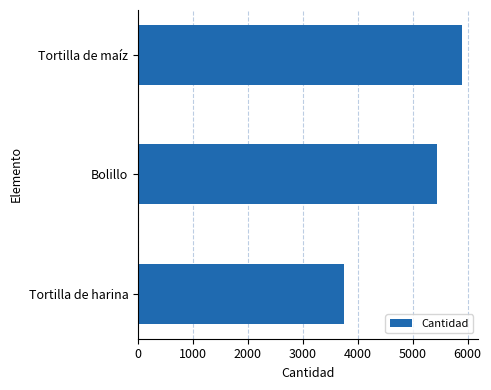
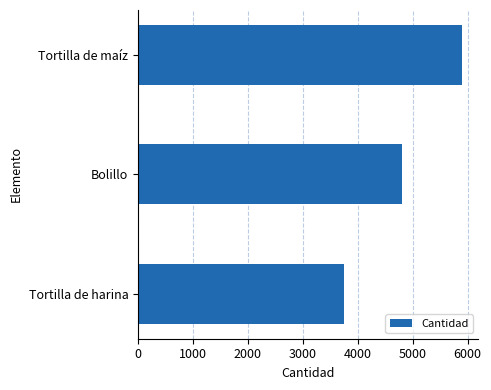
  {
    "Tortilla de maíz": 5900,
-   "Bolillo": 5400,
+   "Bolillo": 4800,
    "Tortilla de harina": 3700
  }
